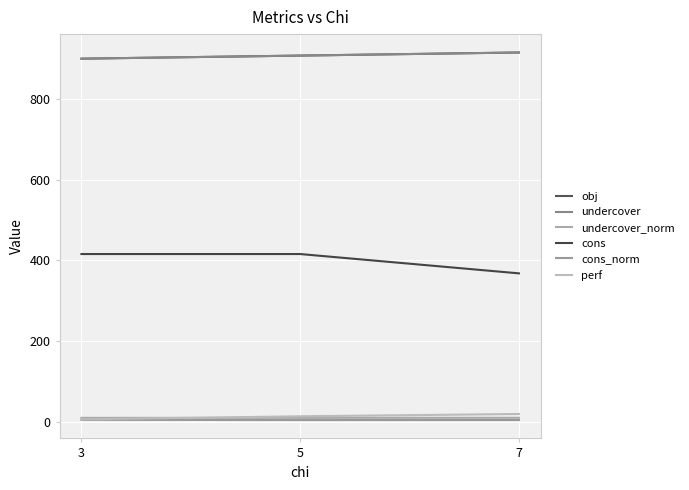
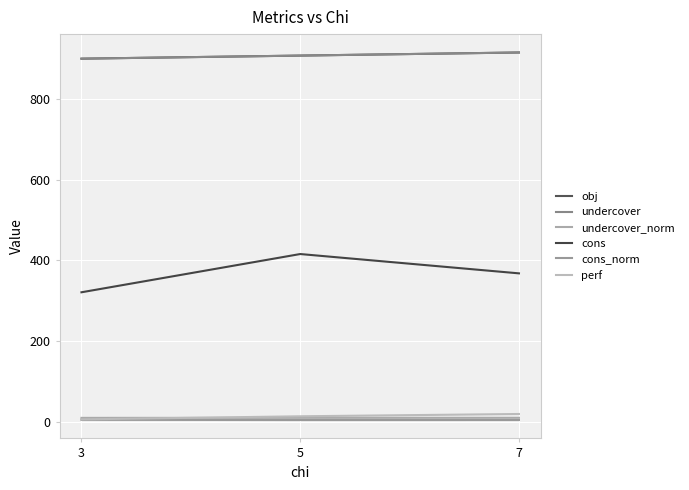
  {
    "cons": {
-     "3": 420,
+     "3": 320,
      "5": 420,
      "7": 370
    }
  }
